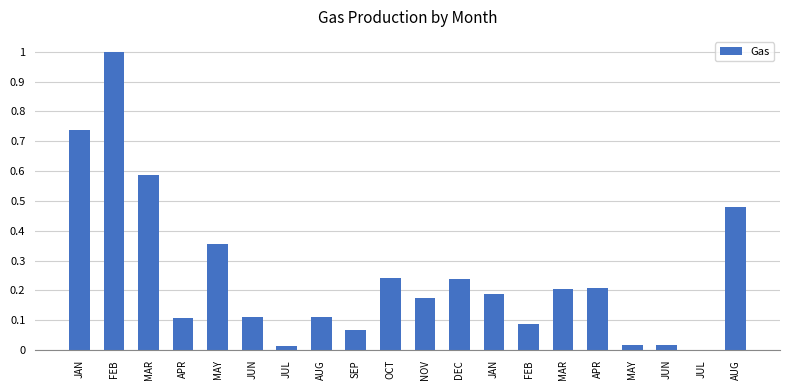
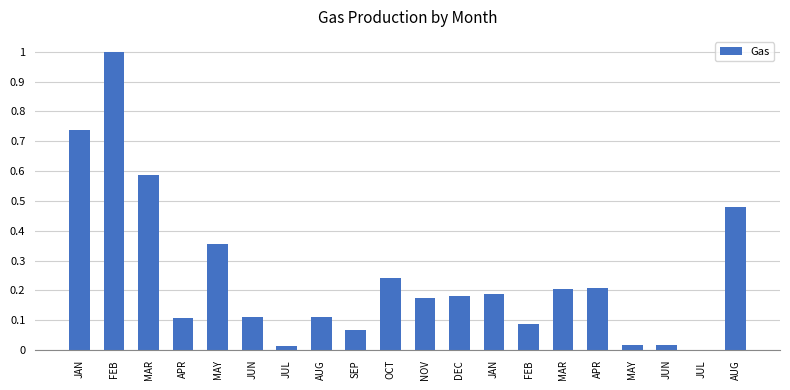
  {
    "SEP": 0.07,
    "OCT": 0.24,
    "NOV": 0.17,
-   "DEC": 0.24
+   "DEC": 0.18
  }
